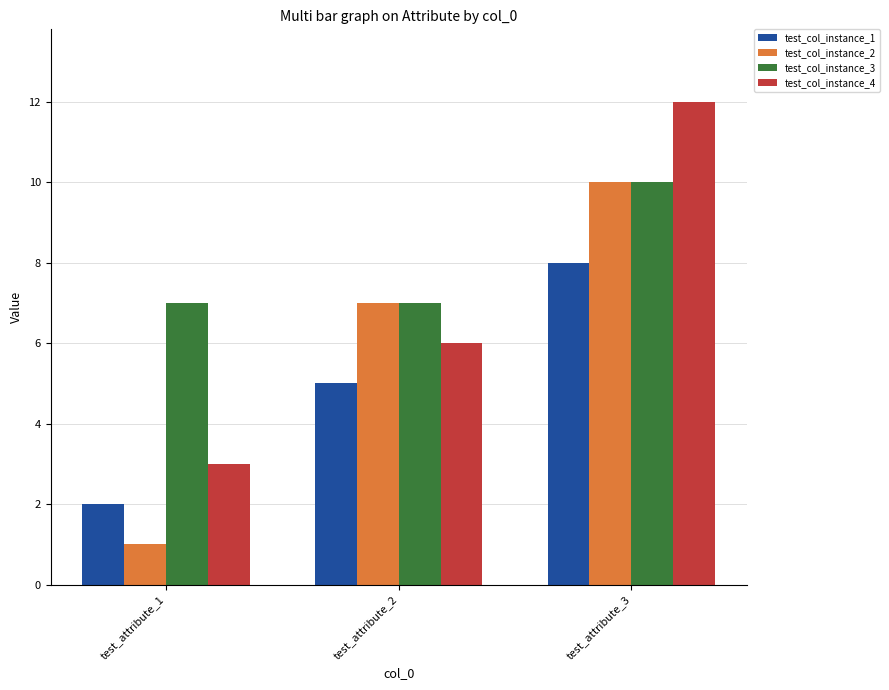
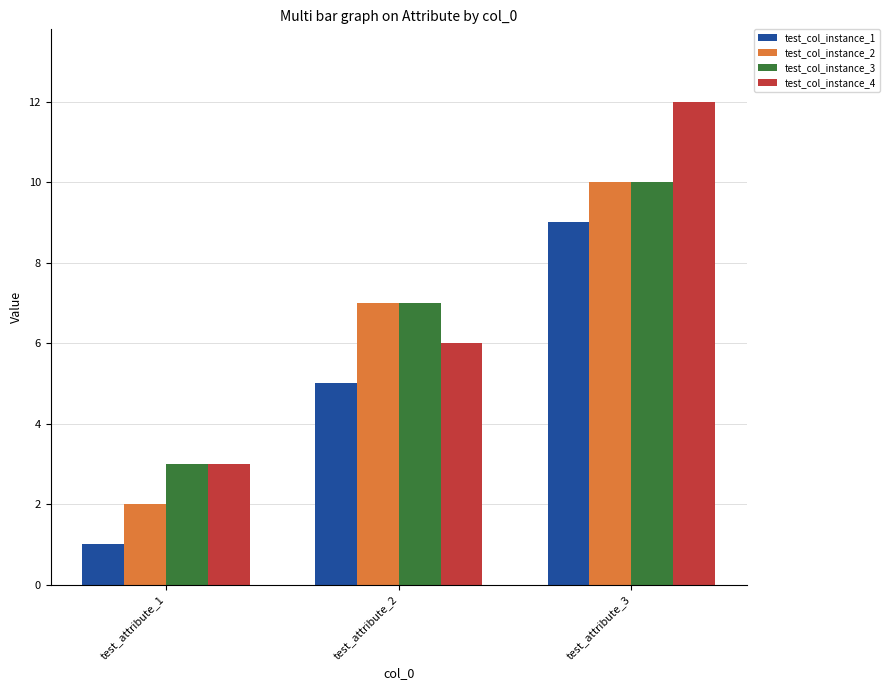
  {
    "test_col_instance_1": {
-     "test_attribute_1": 2,
+     "test_attribute_1": 1,
      "test_attribute_2": 5,
-     "test_attribute_3": 8
+     "test_attribute_3": 9
    },
    "test_col_instance_2": {
-     "test_attribute_1": 1,
+     "test_attribute_1": 2,
      "test_attribute_2": 7,
      "test_attribute_3": 10
    },
    "test_col_instance_3": {
-     "test_attribute_1": 7,
+     "test_attribute_1": 3,
      "test_attribute_2": 7,
      "test_attribute_3": 10
    },
    "test_col_instance_4": {
      "test_attribute_1": 3,
      "test_attribute_2": 6,
      "test_attribute_3": 12
    }
  }
